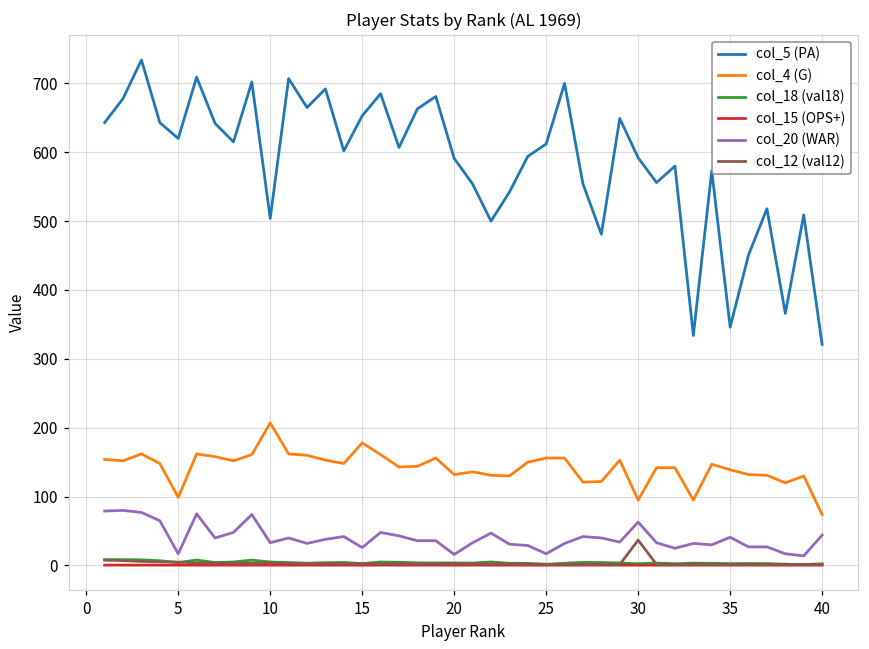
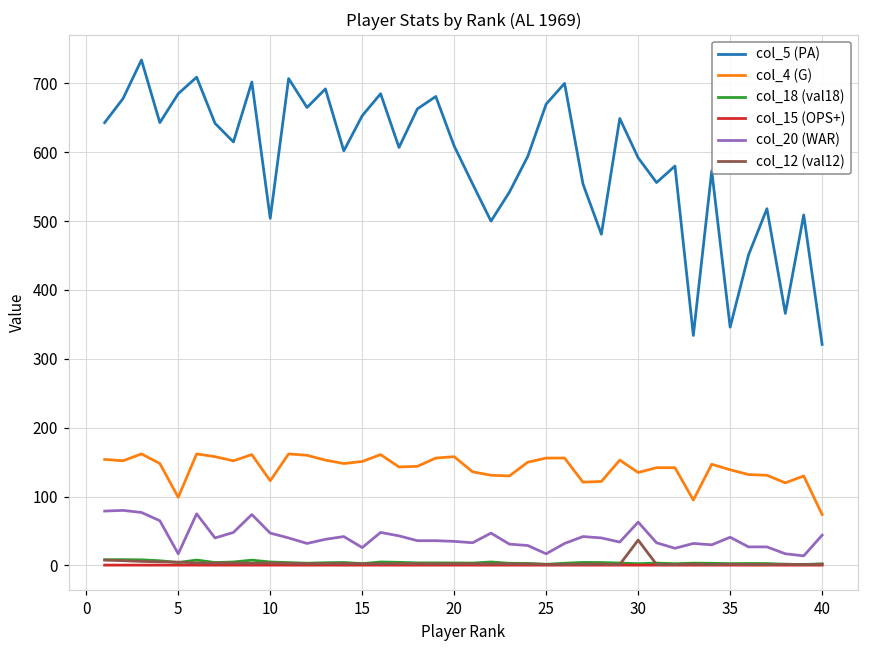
  {
    "col_5 (PA)": {
-     "5": 620,
+     "5": 690,
      "10": 500,
      "15": 650,
-     "20": 590,
-     "25": 610,
+     "20": 610,
+     "25": 670,
      "30": 590,
      "35": 350,
      "40": 320
    },
    "col_4 (G)": {
      "5": 100,
-     "10": 210,
-     "15": 180,
-     "20": 130,
+     "10": 120,
+     "15": 150,
+     "20": 160,
      "25": 160,
-     "30": 100,
+     "30": 140,
      "35": 140,
      "40": 70
    },
    "col_20 (WAR)": {
      "5": 20,
-     "10": 30,
+     "10": 50,
      "15": 30,
-     "20": 20,
+     "20": 40,
      "25": 20,
      "30": 60,
      "35": 40,
      "40": 40
    },
    "col_12 (val12)": {
      "30": 40
    }
  }
